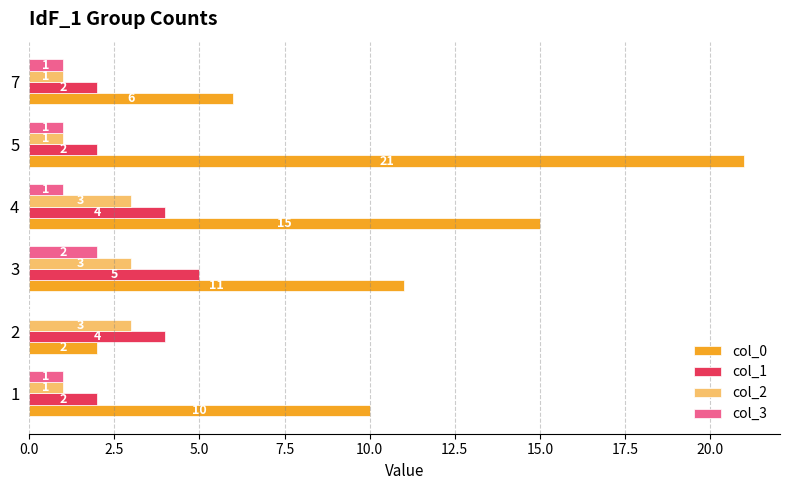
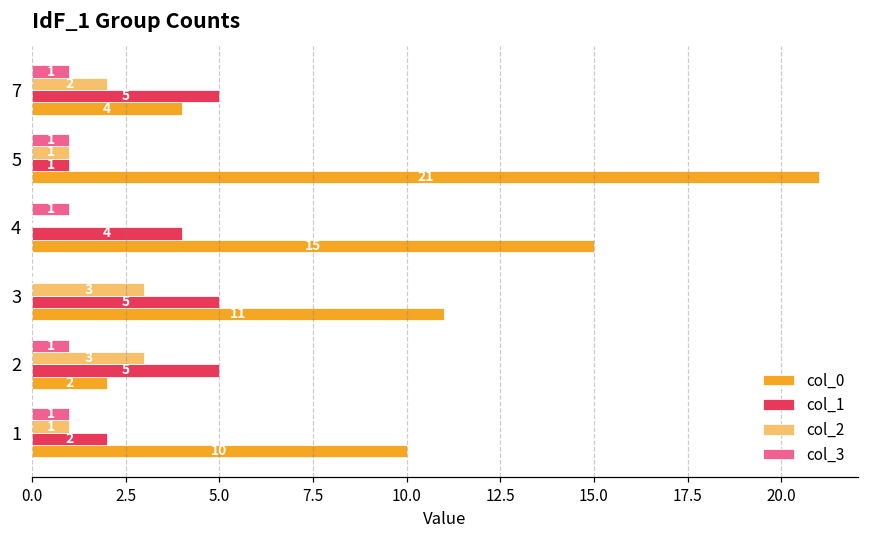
  {
    "col_0": {
-     "7": 6,
+     "7": 4,
      "5": 21,
      "4": 15,
      "3": 11,
      "2": 2,
      "1": 10
    },
    "col_1": {
-     "7": 2,
-     "5": 2,
+     "7": 5,
+     "5": 1,
      "4": 4,
      "3": 5,
-     "2": 4,
+     "2": 5,
      "1": 2
    },
    "col_2": {
-     "7": 1,
+     "7": 2,
      "5": 1,
-     "4": 3,
+     "4": 0,
      "3": 3,
      "2": 3,
      "1": 1
    },
    "col_3": {
-     "3": 2,
-     "2": 0
+     "3": 0,
+     "2": 1
    }
  }
